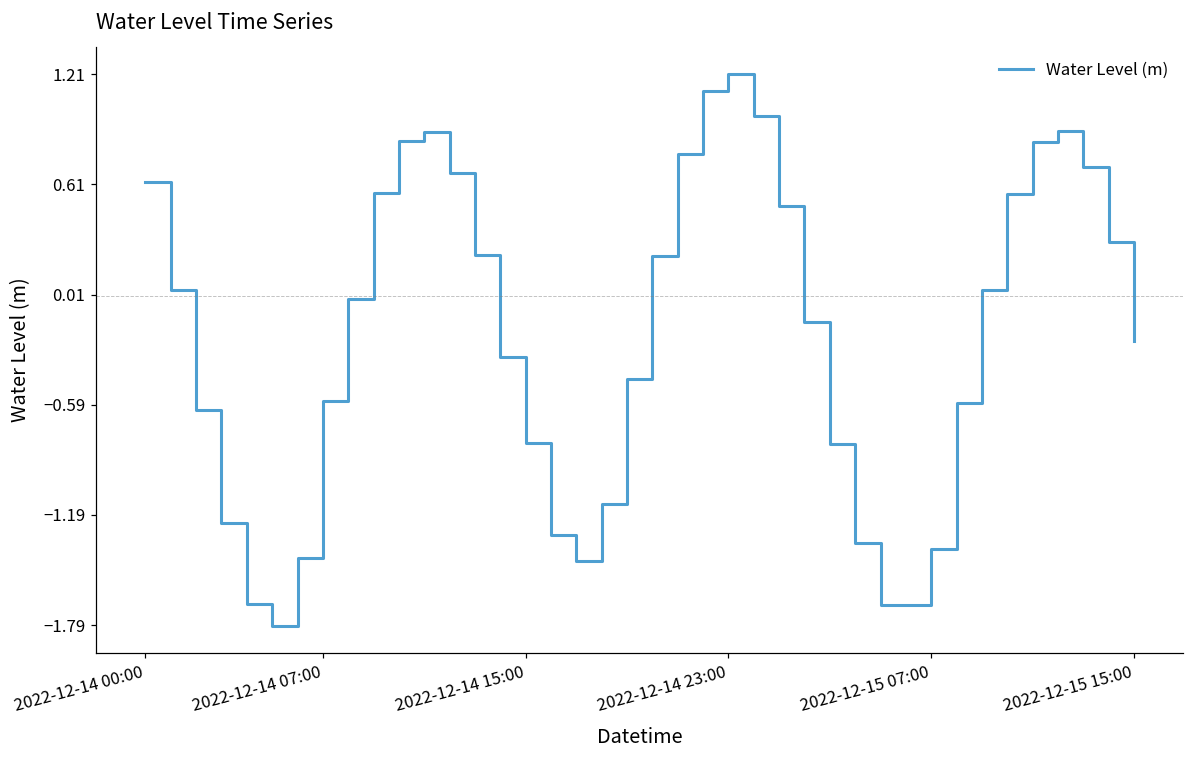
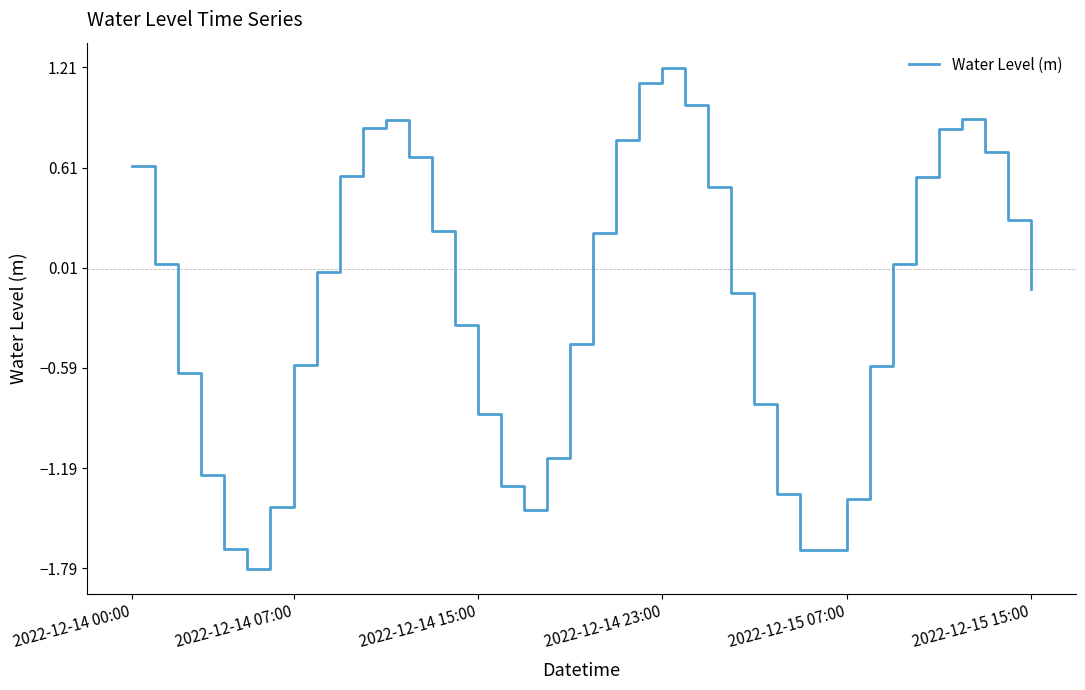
  {
    "2022-12-14 00:00": 0.62,
    "2022-12-14 07:00": -0.57,
-   "2022-12-14 15:00": -0.80,
+   "2022-12-14 15:00": -0.86,
    "2022-12-14 23:00": 1.21,
    "2022-12-15 07:00": -1.37,
-   "2022-12-15 15:00": -0.24
+   "2022-12-15 15:00": -0.12
  }
